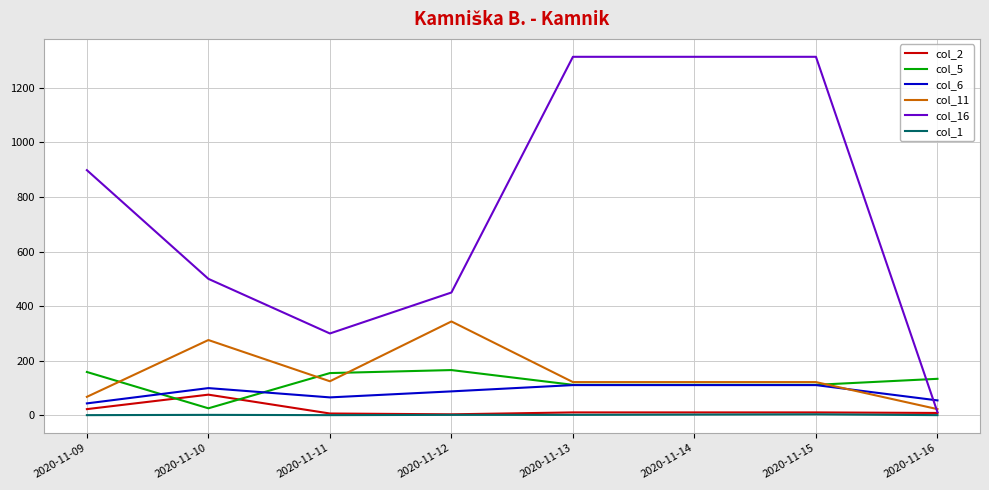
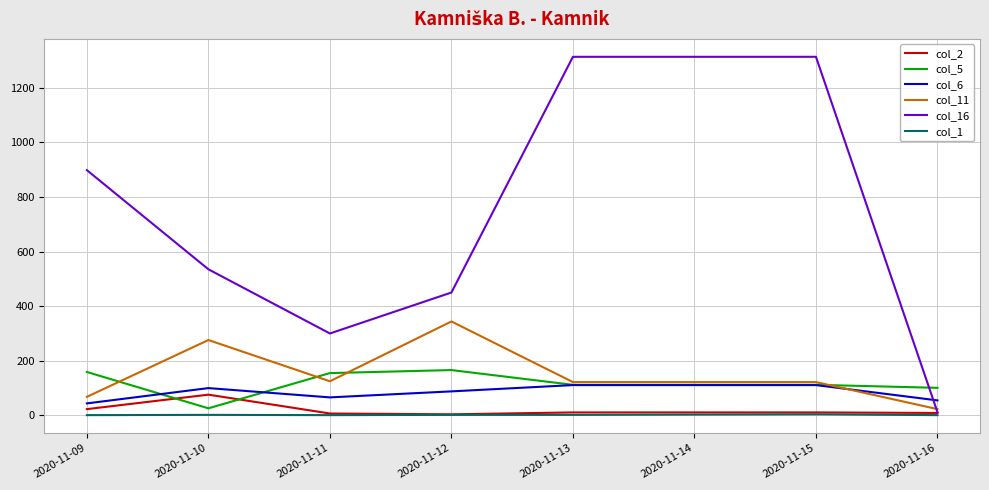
  {
    "col_2": {
      "2020-11-09": 20,
      "2020-11-10": 80
    },
    "col_5": {
      "2020-11-09": 160,
      "2020-11-10": 30,
      "2020-11-11": 160,
      "2020-11-12": 170,
-     "2020-11-16": 130
+     "2020-11-16": 100
    },
    "col_6": {
      "2020-11-09": 40,
      "2020-11-10": 100,
      "2020-11-11": 70,
      "2020-11-12": 90,
      "2020-11-16": 60
    },
    "col_11": {
      "2020-11-09": 70,
      "2020-11-10": 280,
      "2020-11-11": 130,
      "2020-11-12": 340,
      "2020-11-13": 120,
      "2020-11-14": 120,
      "2020-11-15": 120,
      "2020-11-16": 20
    },
    "col_16": {
      "2020-11-09": 900,
-     "2020-11-10": 500,
+     "2020-11-10": 540,
      "2020-11-11": 300,
      "2020-11-12": 450,
      "2020-11-13": 1310,
      "2020-11-14": 1310,
      "2020-11-15": 1310
    },
    "col_1": {
      "2020-11-09": 0,
      "2020-11-10": 0
    }
  }
